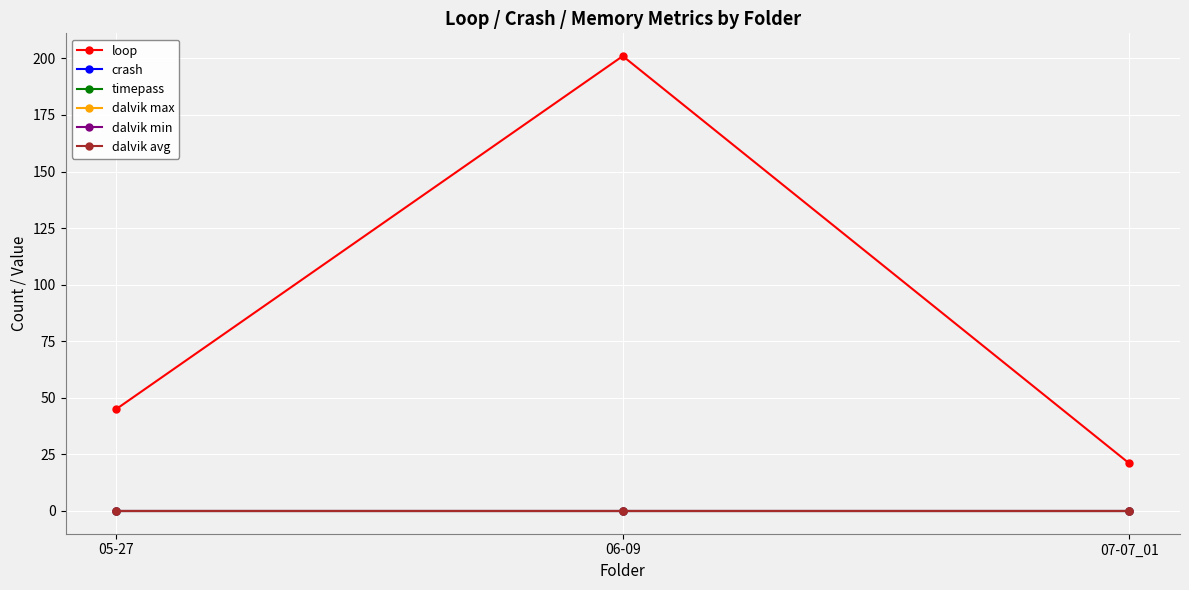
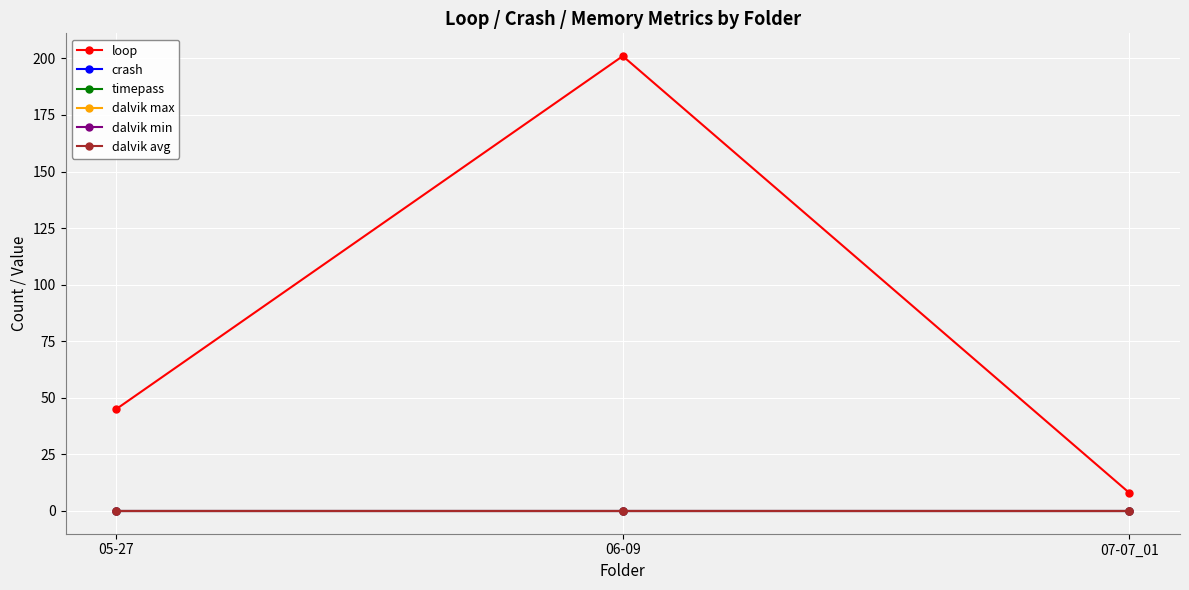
  {
    "loop": {
      "05-27": 45,
      "06-09": 201,
-     "07-07_01": 21
+     "07-07_01": 8
    },
    "dalvik avg": {
      "05-27": 0,
      "06-09": 0,
      "07-07_01": 0
    }
  }
